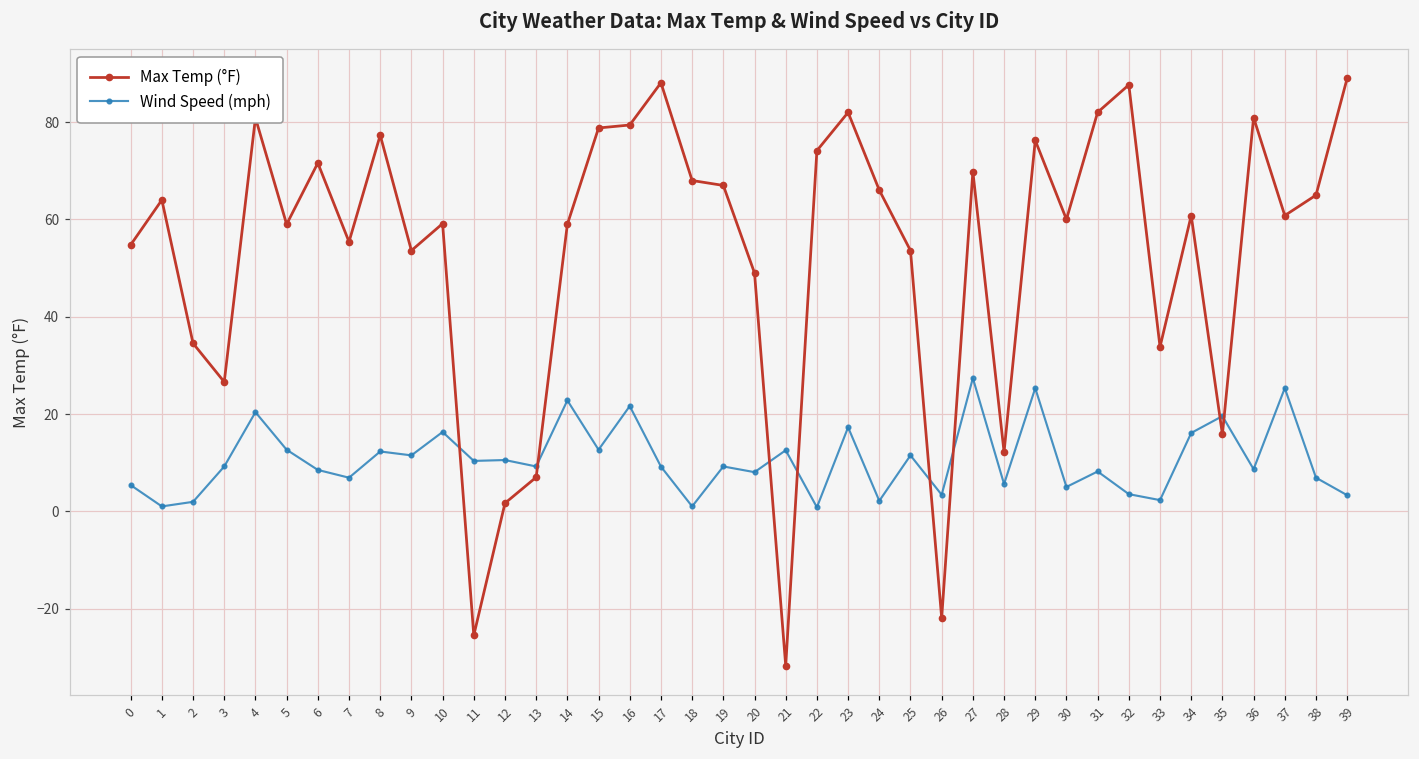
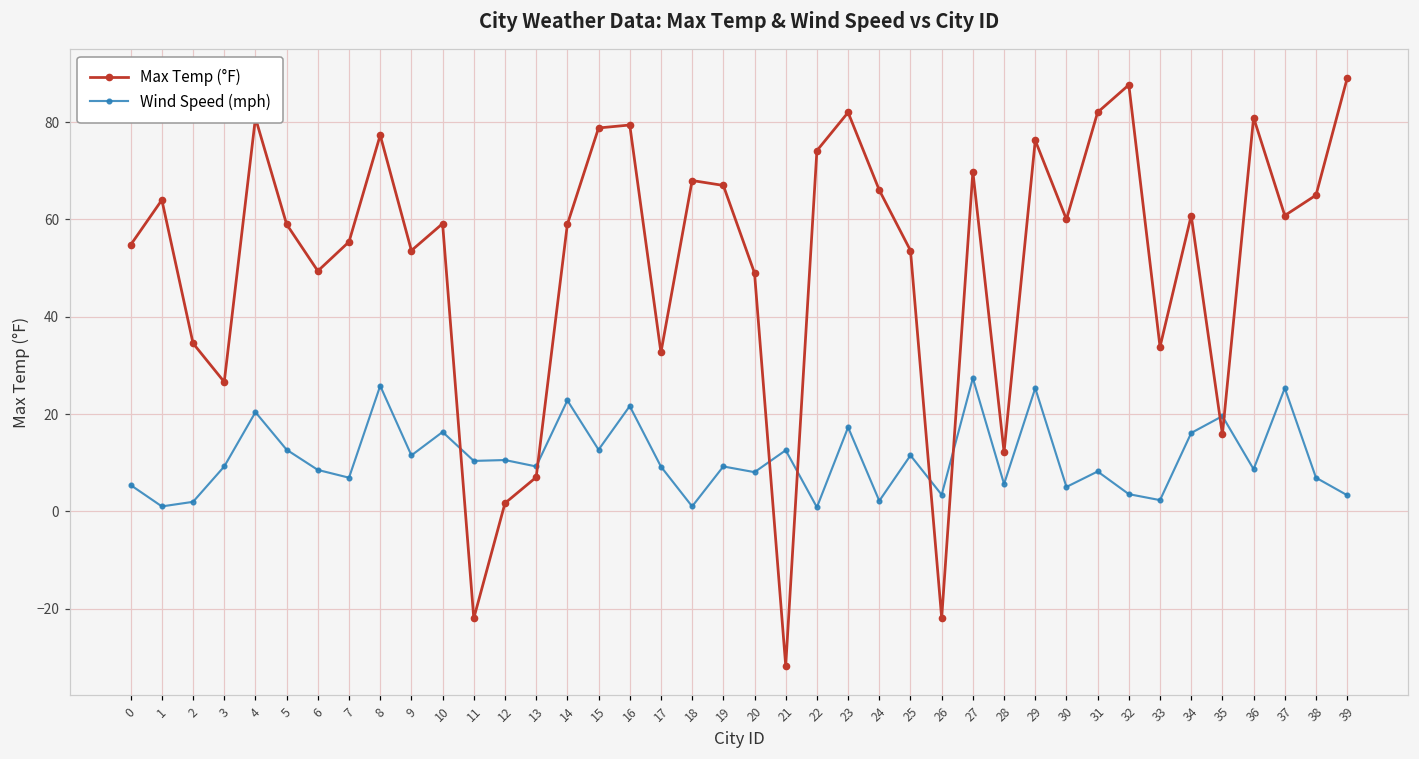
  {
    "Max Temp (°F)": {
      "0": 55,
      "1": 64,
      "2": 35,
      "3": 27,
      "5": 59,
-     "6": 72,
+     "6": 49,
      "7": 55,
      "8": 77,
      "9": 54,
      "10": 59,
-     "11": -26,
+     "11": -22,
      "12": 2,
      "13": 7,
      "14": 59,
      "15": 79,
      "16": 79,
-     "17": 88,
+     "17": 33,
      "18": 68,
      "19": 67,
      "20": 49,
      "21": -32,
      "22": 74,
      "23": 82,
      "24": 66,
      "25": 54,
      "26": -22,
      "27": 70,
      "28": 12,
      "29": 76,
      "30": 60,
      "31": 82,
      "32": 88,
      "33": 34,
      "34": 61,
      "35": 16,
      "36": 81,
      "37": 61,
      "38": 65,
      "39": 89
    },
    "Wind Speed (mph)": {
      "0": 5,
      "1": 1,
      "2": 2,
      "3": 9,
      "4": 20,
      "5": 13,
      "6": 9,
      "7": 7,
-     "8": 12,
+     "8": 26,
      "9": 12,
      "10": 16,
      "11": 10,
      "12": 11,
      "13": 9,
      "14": 23,
      "15": 13,
      "16": 22,
      "17": 9,
      "18": 1,
      "19": 9,
      "20": 8,
      "21": 13,
      "22": 1,
      "23": 17,
      "24": 2,
      "25": 12,
      "26": 3,
      "27": 27,
      "28": 6,
      "29": 25,
      "30": 5,
      "31": 8,
      "32": 4,
      "33": 2,
      "34": 16,
      "35": 20,
      "36": 9,
      "37": 25,
      "38": 7,
      "39": 3
    }
  }
